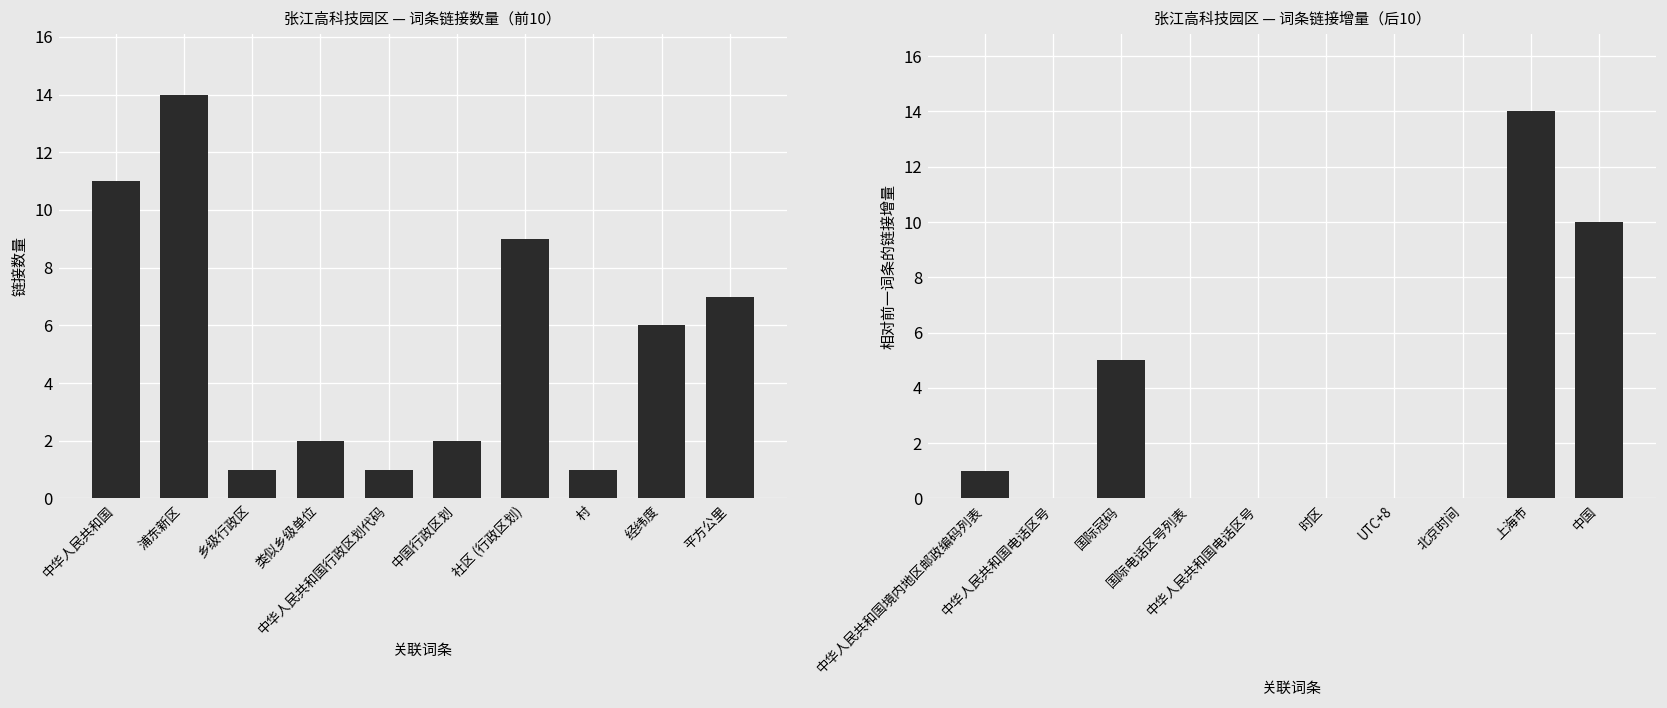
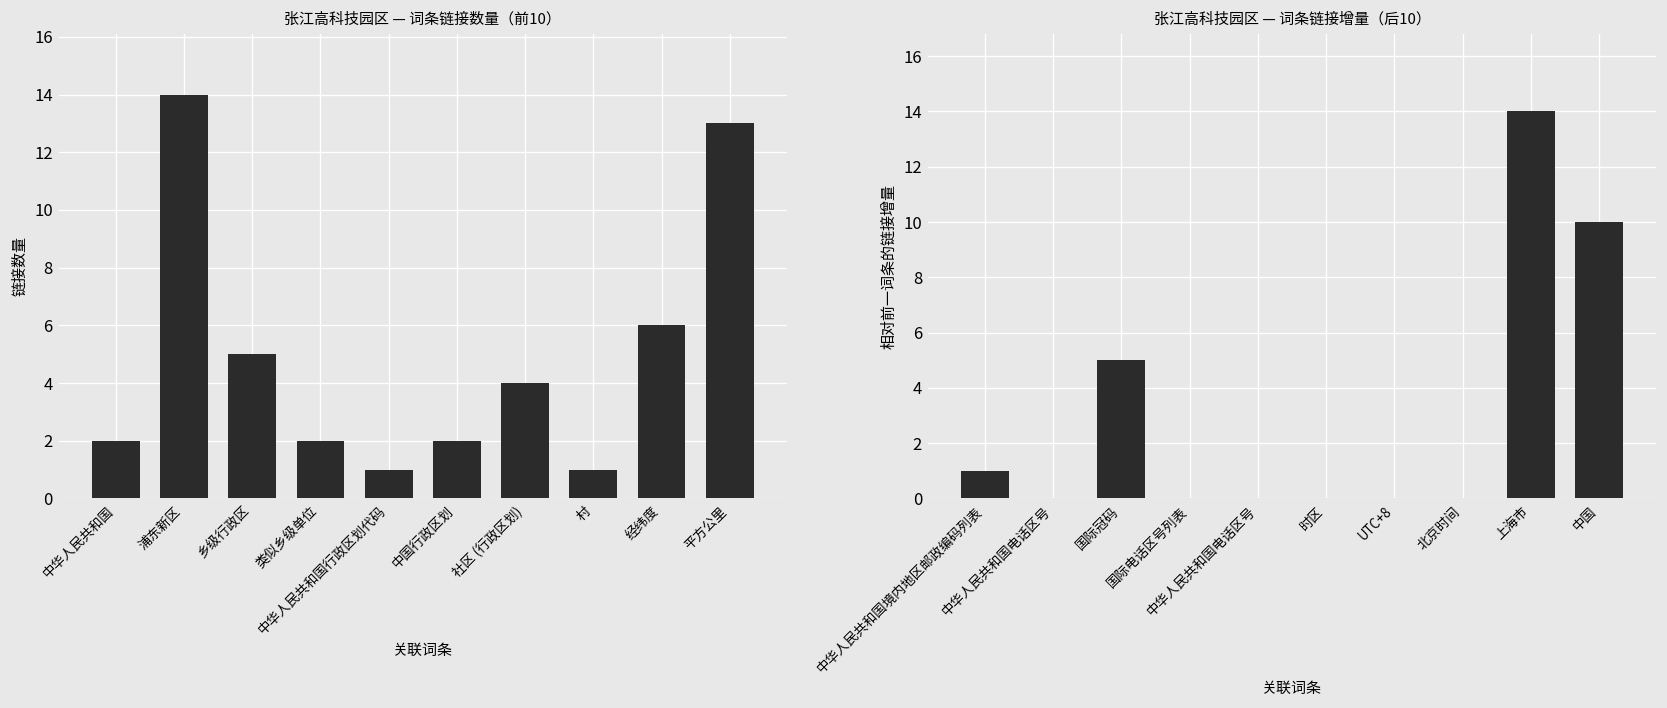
  {
    "张江高科技园区 — 词条链接数量（前10）": {
-     "中华人民共和国": 11,
+     "中华人民共和国": 2,
      "浦东新区": 14,
-     "乡级行政区": 1,
+     "乡级行政区": 5,
      "类似乡级单位": 2,
      "中华人民共和国行政区划代码": 1,
      "中国行政区划": 2,
-     "社区 (行政区划)": 9,
+     "社区 (行政区划)": 4,
      "村": 1,
      "经纬度": 6,
-     "平方公里": 7
+     "平方公里": 13
    },
    "张江高科技园区 — 词条链接增量（后10）": {
      "中华人民共和国境内地区邮政编码列表": 1.0,
      "国际冠码": 5.0,
      "国际电话区号列表": 0.0,
      "时区": 0.0,
      "UTC+8": 0.0,
      "北京时间": 0.0,
      "上海市": 14.0,
      "中国": 10.0
    }
  }
